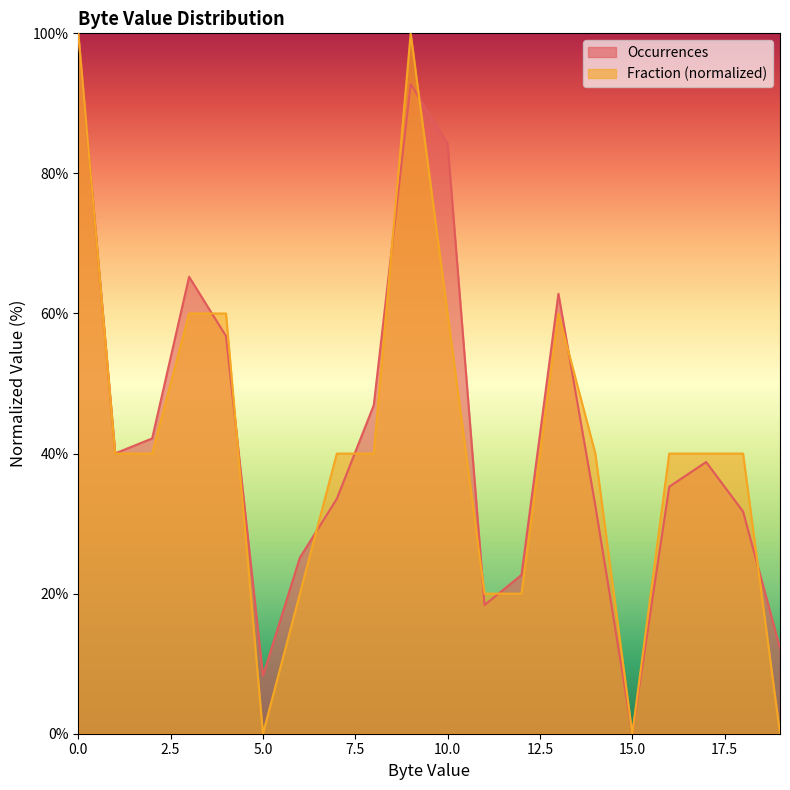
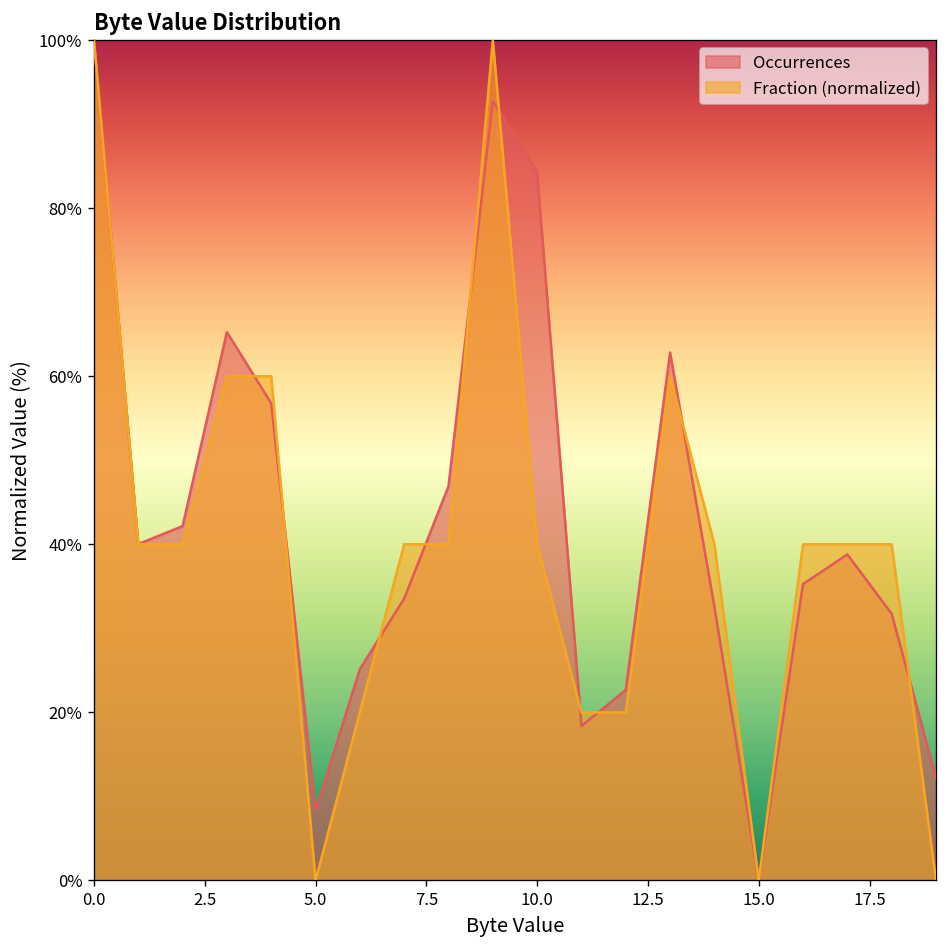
  {
    "Occurrences": {
      "5.0": "8%",
      "10.0": "84%"
    },
    "Fraction (normalized)": {
      "5.0": "0%",
-     "10.0": "60%"
+     "10.0": "40%"
    }
  }
